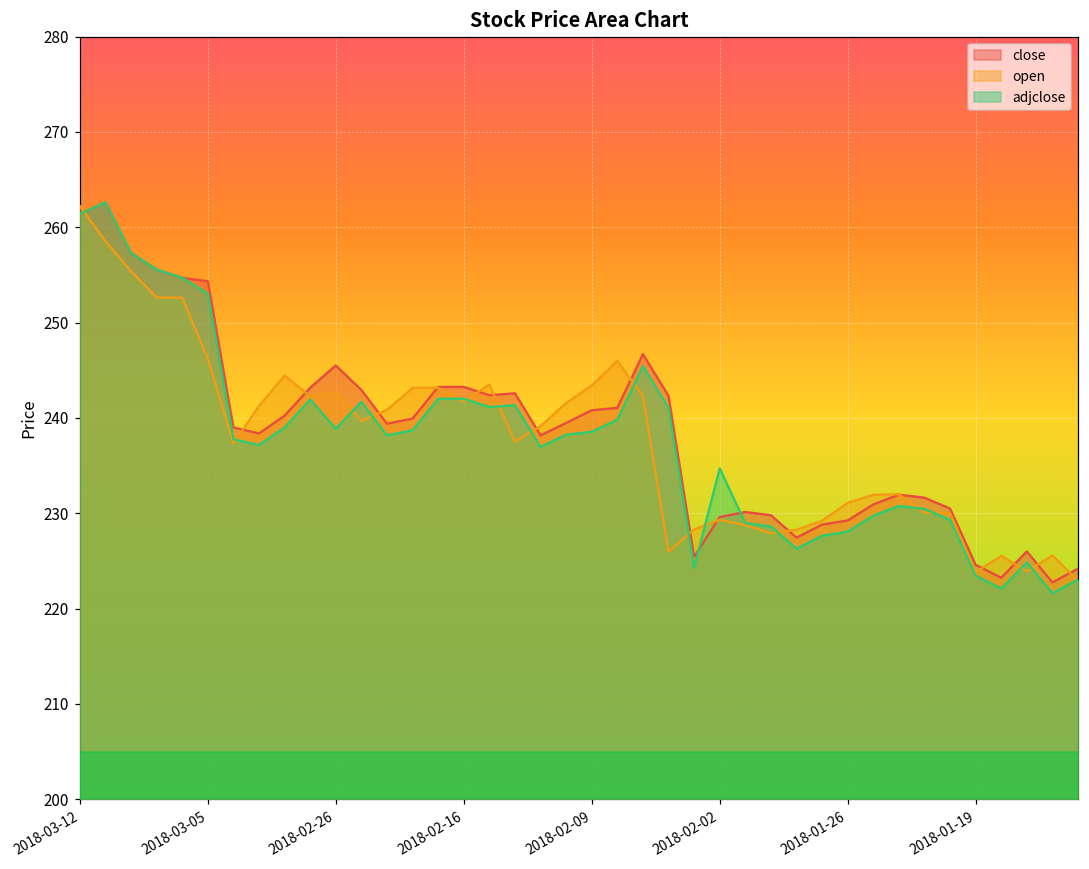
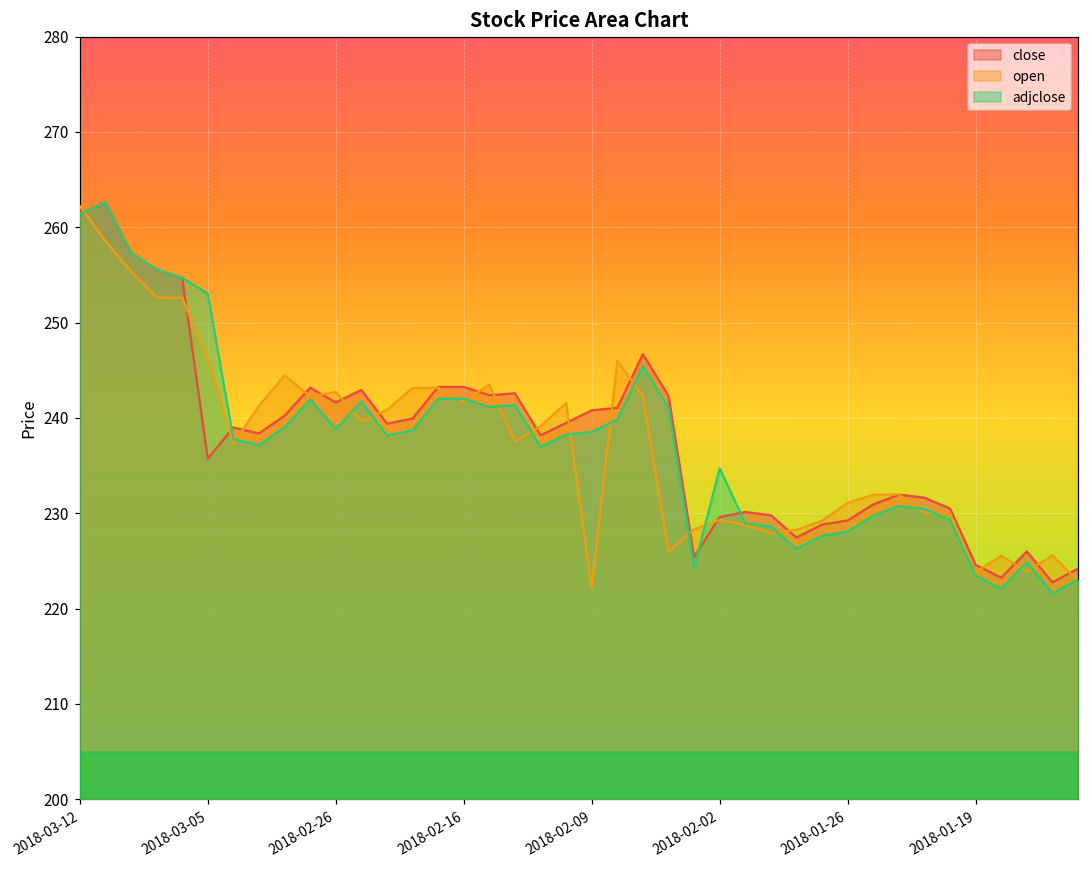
  {
    "close": {
-     "2018-03-05": 254,
-     "2018-02-26": 246,
+     "2018-03-05": 236,
+     "2018-02-26": 242,
      "2018-02-16": 243,
      "2018-02-09": 241,
      "2018-01-26": 229,
      "2018-01-19": 225
    },
    "open": {
      "2018-03-12": 262,
      "2018-03-05": 246,
      "2018-02-26": 243,
-     "2018-02-09": 243,
+     "2018-02-09": 222,
      "2018-01-26": 231,
      "2018-01-19": 224
    },
    "adjclose": {
      "2018-03-05": 253,
      "2018-02-26": 239,
      "2018-02-09": 239,
      "2018-02-02": 235,
      "2018-01-26": 228,
      "2018-01-19": 223
    }
  }
